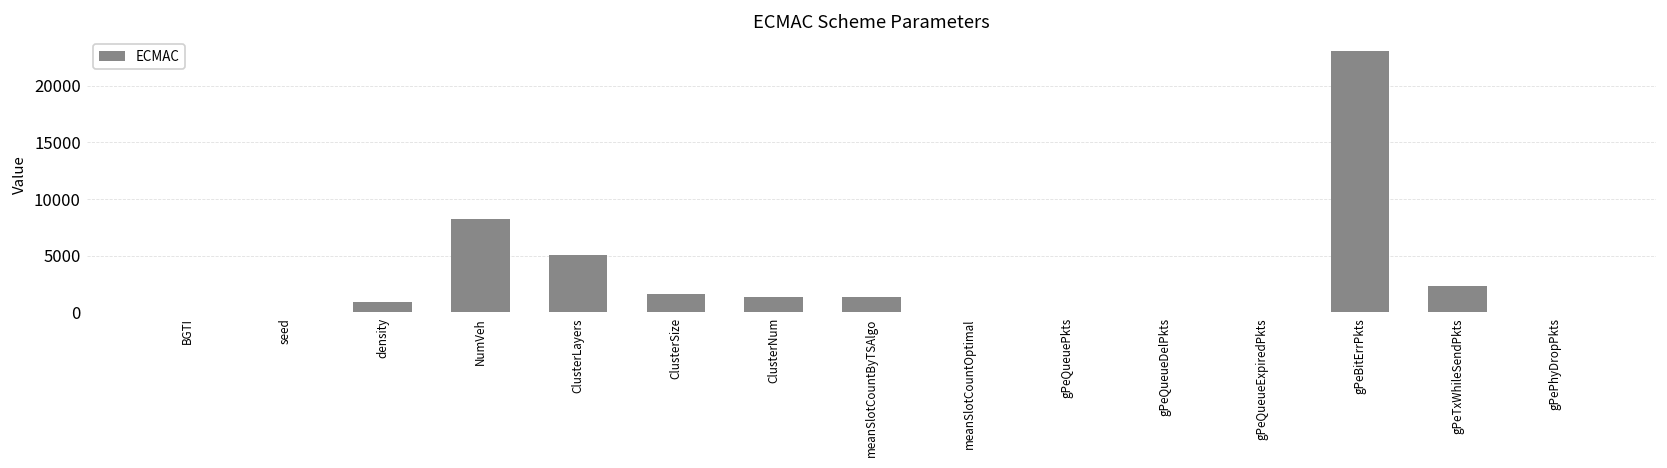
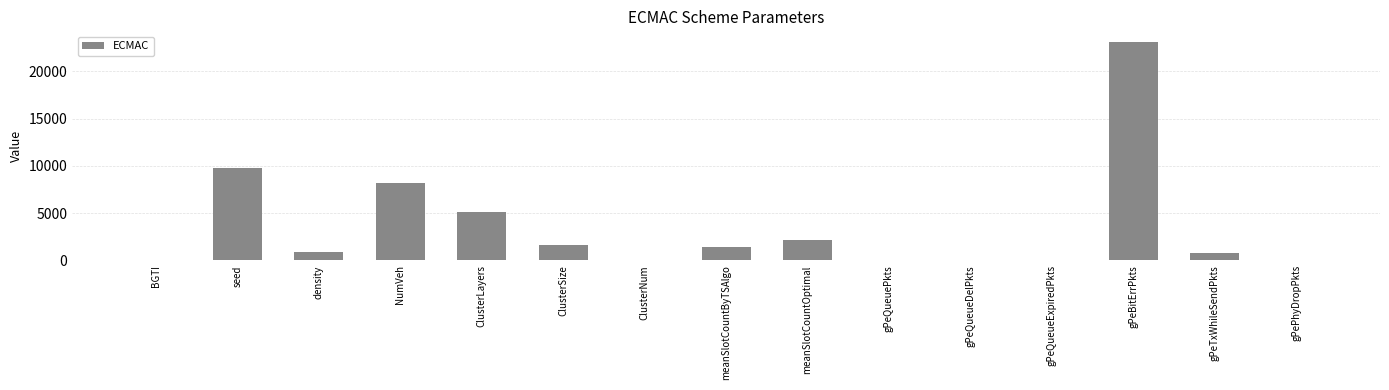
  {
    "BGTI": 0,
-   "seed": 0,
+   "seed": 10000,
    "density": 1000,
    "NumVeh": 8000,
    "ClusterLayers": 5000,
    "ClusterSize": 2000,
-   "ClusterNum": 1000,
+   "ClusterNum": 0,
    "meanSlotCountByTSAlgo": 1000,
-   "meanSlotCountOptimal": 0,
+   "meanSlotCountOptimal": 2000,
    "gPeQueuePkts": 0,
    "gPeQueueDelPkts": 0,
    "gPeQueueExpiredPkts": 0,
    "gPeBitErrPkts": 23000,
-   "gPeTxWhileSendPkts": 2000,
+   "gPeTxWhileSendPkts": 1000,
    "gPePhyDropPkts": 0
  }
